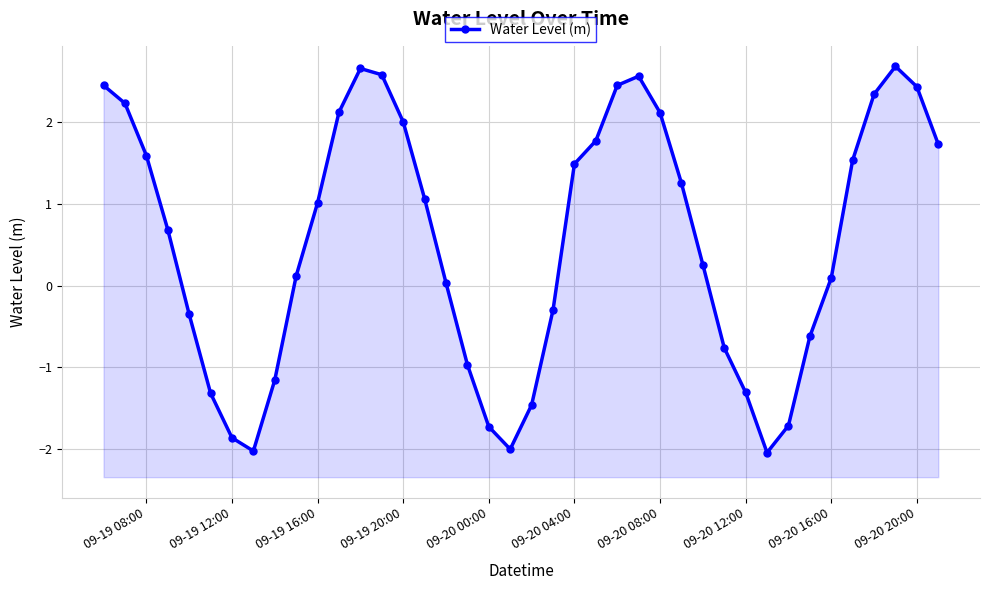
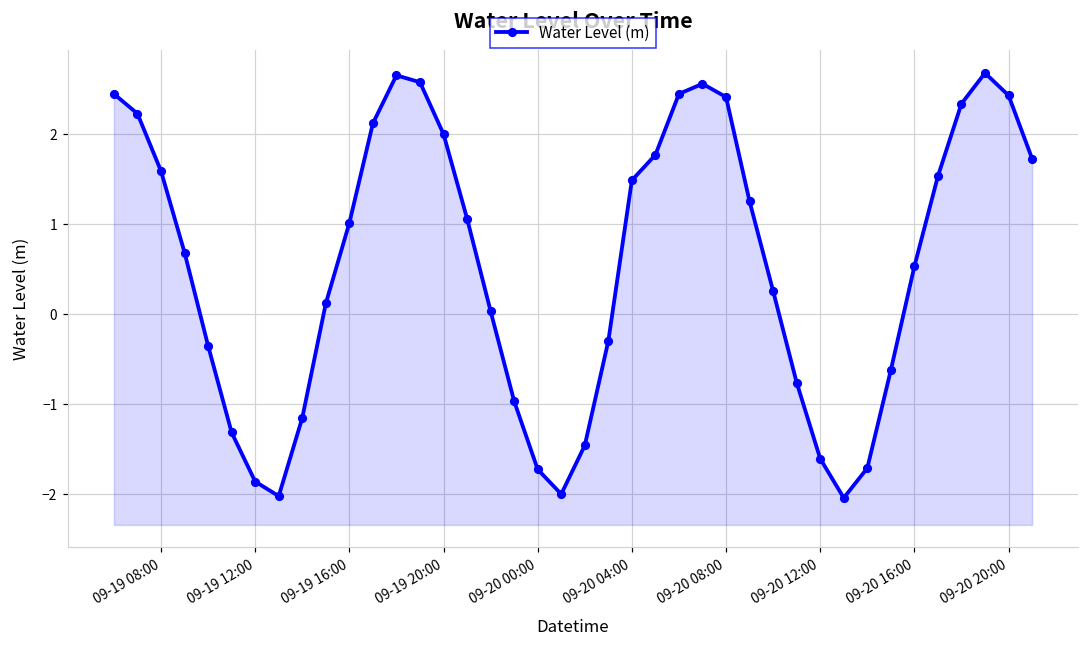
  {
    "09-19 08:00": 1.6,
    "09-19 12:00": -1.9,
    "09-19 16:00": 1.0,
    "09-19 20:00": 2.0,
    "09-20 00:00": -1.7,
    "09-20 04:00": 1.5,
-   "09-20 08:00": 2.1,
-   "09-20 12:00": -1.3,
-   "09-20 16:00": 0.1,
+   "09-20 08:00": 2.4,
+   "09-20 12:00": -1.6,
+   "09-20 16:00": 0.5,
    "09-20 20:00": 2.4
  }
